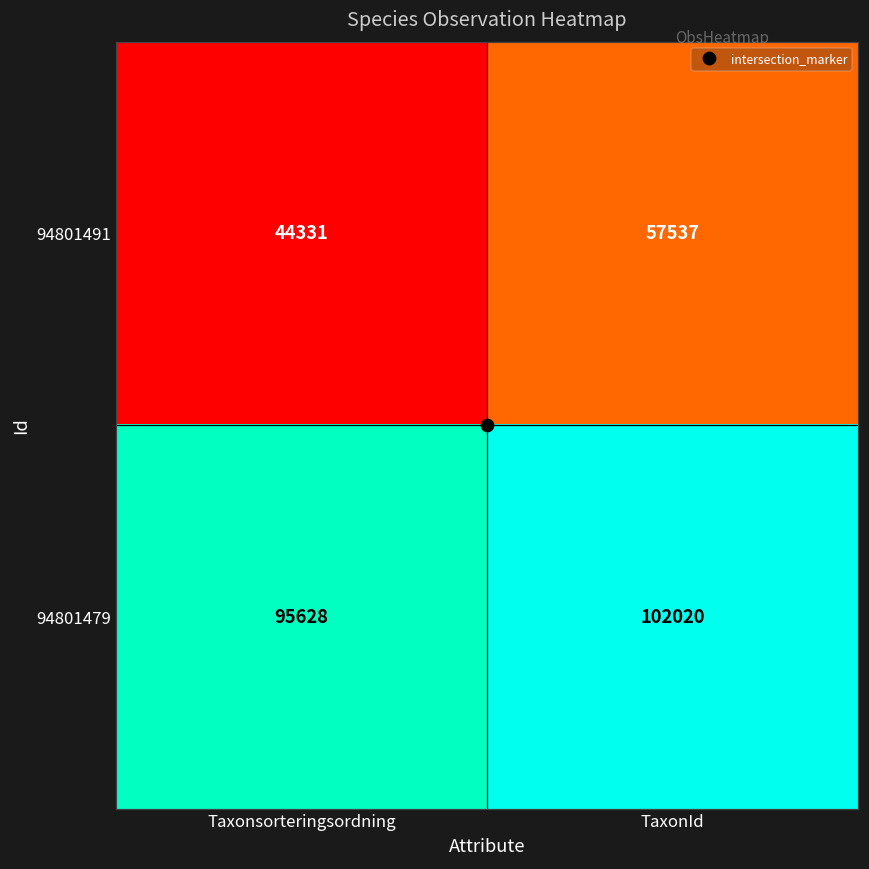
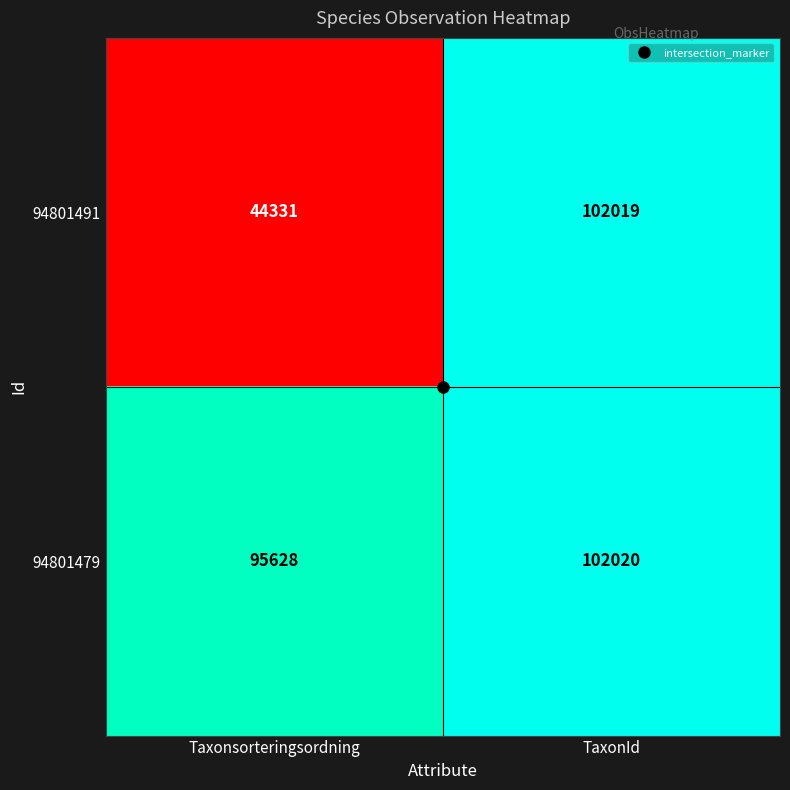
  {
    "94801491": {
      "Taxonsorteringsordning": 44331,
-     "TaxonId": 57537
+     "TaxonId": 102019
    },
    "94801479": {
      "Taxonsorteringsordning": 95628,
      "TaxonId": 102020
    }
  }
